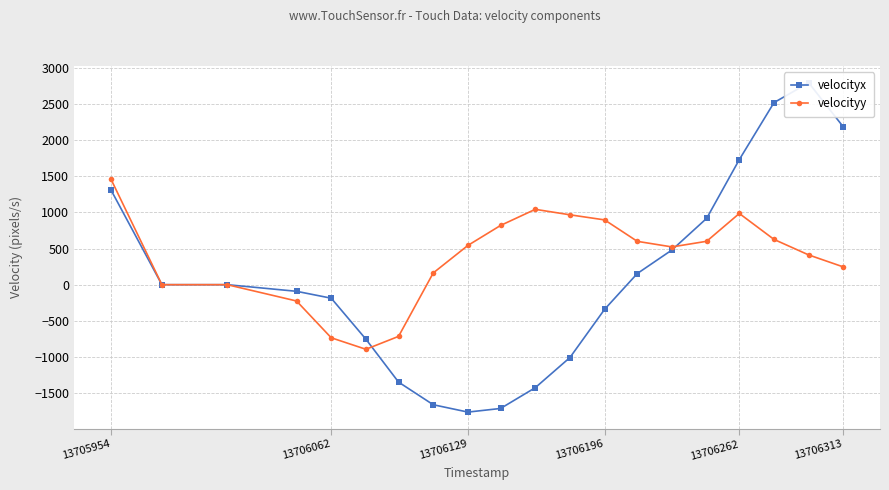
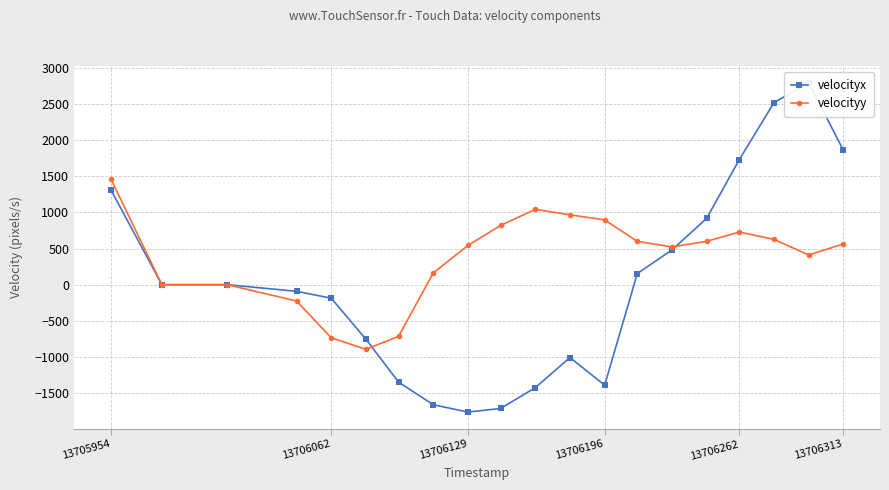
  {
    "velocityx": {
      "13705954": 1300,
      "13706062": -200,
      "13706129": -1800,
-     "13706196": -300,
+     "13706196": -1400,
      "13706262": 1700,
-     "13706313": 2200
+     "13706313": 1900
    },
    "velocityy": {
      "13705954": 1500,
      "13706062": -700,
      "13706129": 500,
      "13706196": 900,
-     "13706262": 1000,
-     "13706313": 200
+     "13706262": 700,
+     "13706313": 600
    }
  }
